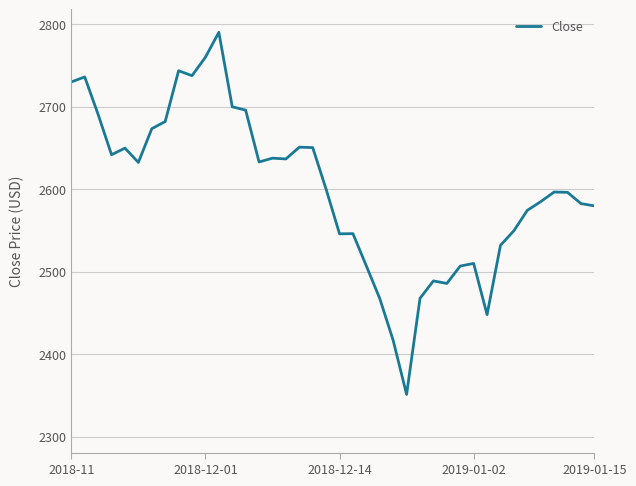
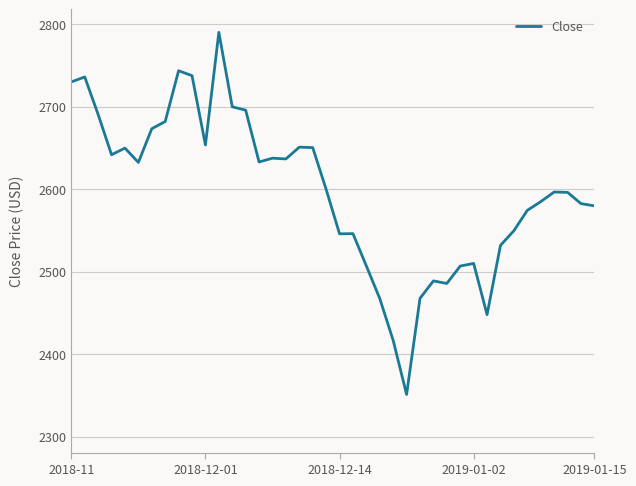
  {
    "2018-11": 2730,
-   "2018-12-01": 2760,
+   "2018-12-01": 2650,
    "2019-01-02": 2510,
    "2019-01-15": 2580
  }
